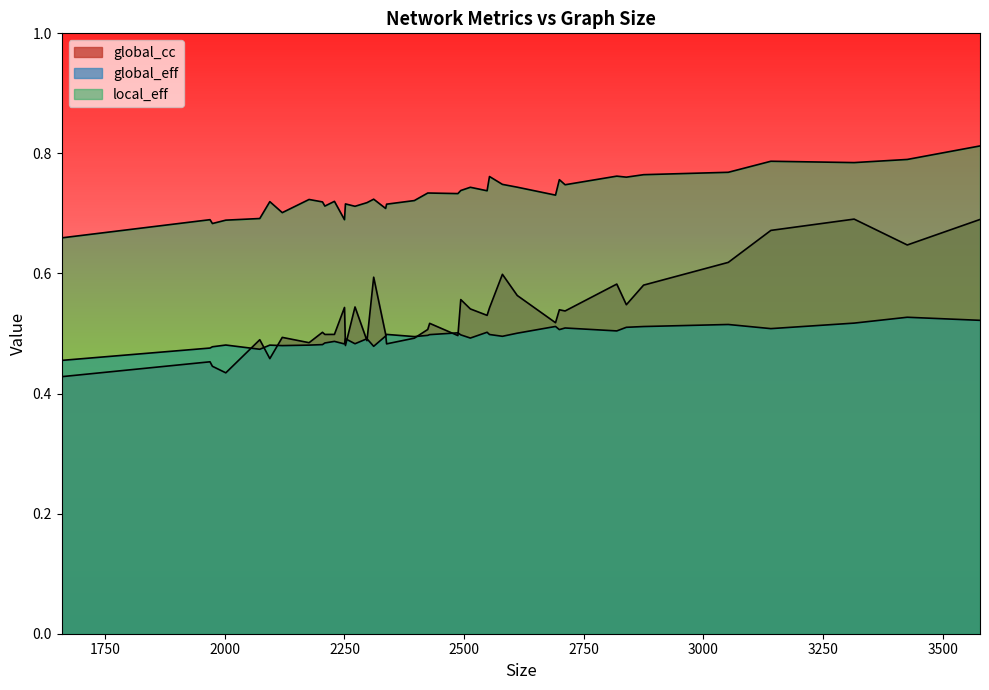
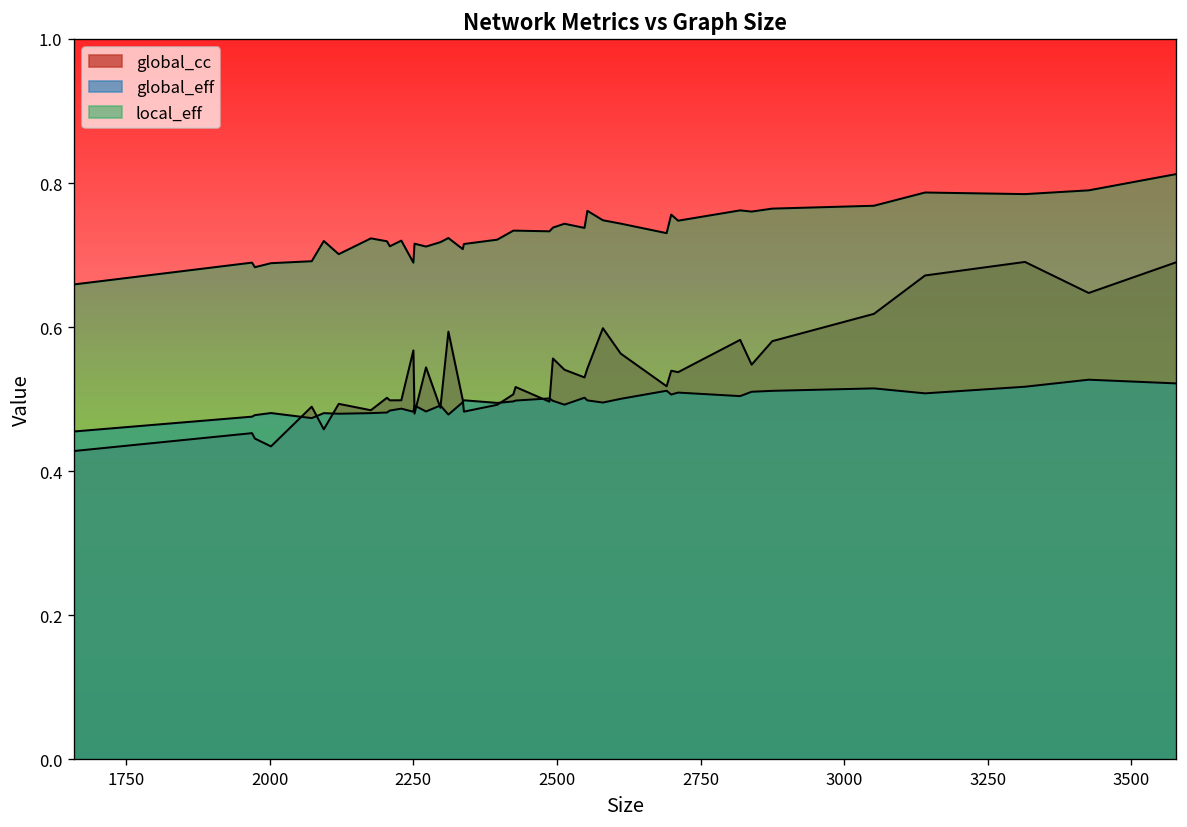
  {
    "global_cc": {
-     "2250": 0.54
+     "2250": 0.57
    },
    "local_eff": {
      "2250": 0.69
    }
  }
